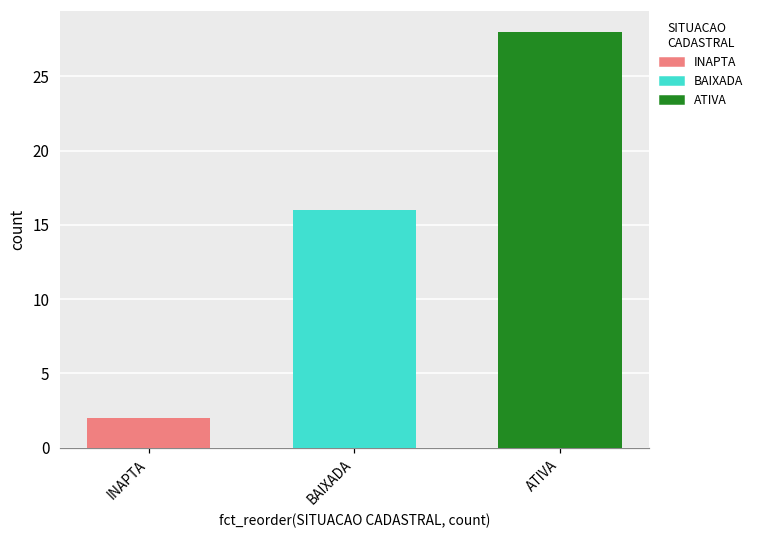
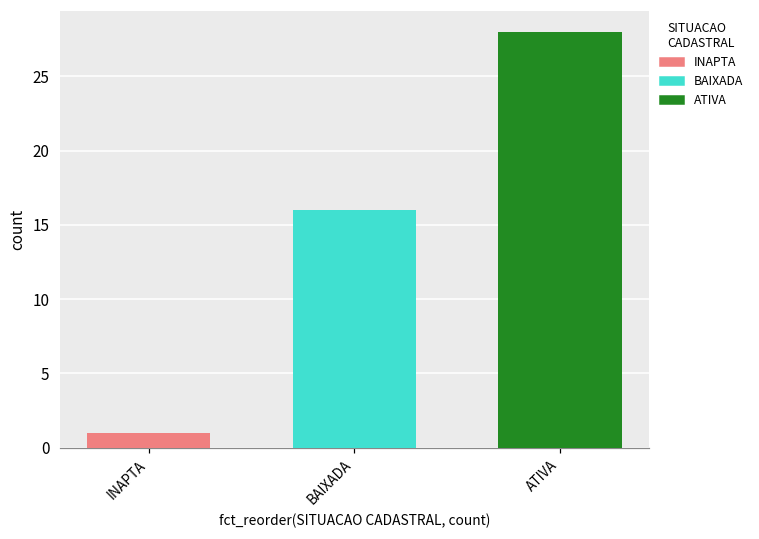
  {
-   "INAPTA": 2,
+   "INAPTA": 1,
    "BAIXADA": 16,
    "ATIVA": 28
  }
